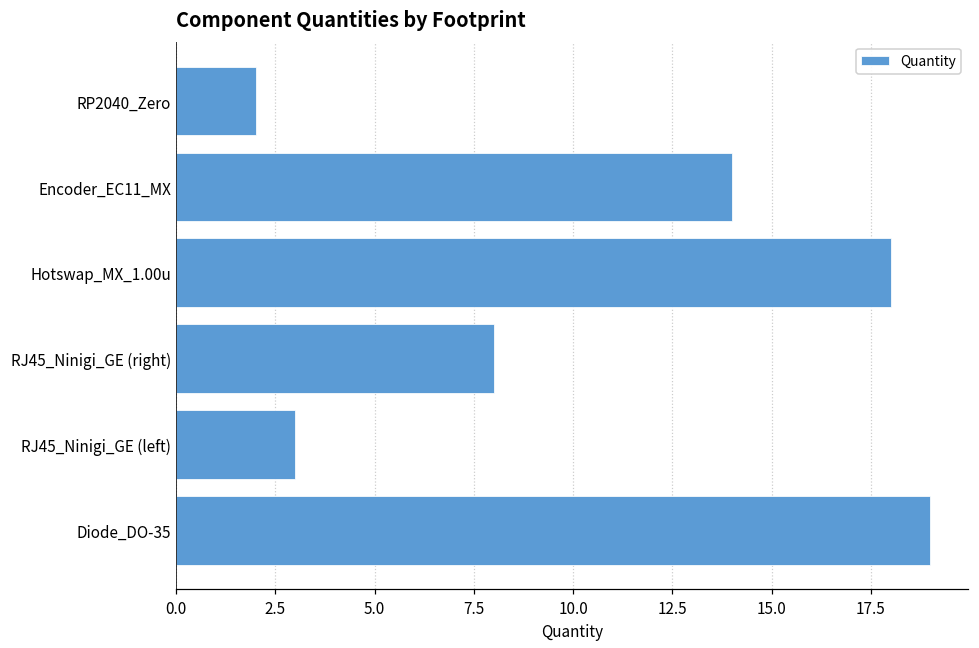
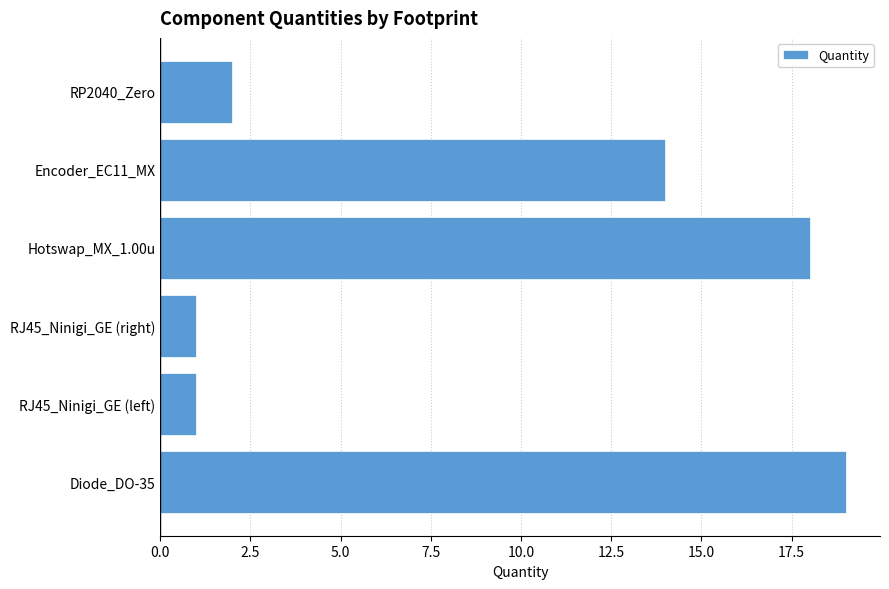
  {
    "RP2040_Zero": 2,
    "Encoder_EC11_MX": 14,
    "Hotswap_MX_1.00u": 18,
-   "RJ45_Ninigi_GE (right)": 8,
-   "RJ45_Ninigi_GE (left)": 3,
+   "RJ45_Ninigi_GE (right)": 1,
+   "RJ45_Ninigi_GE (left)": 1,
    "Diode_DO-35": 19
  }
